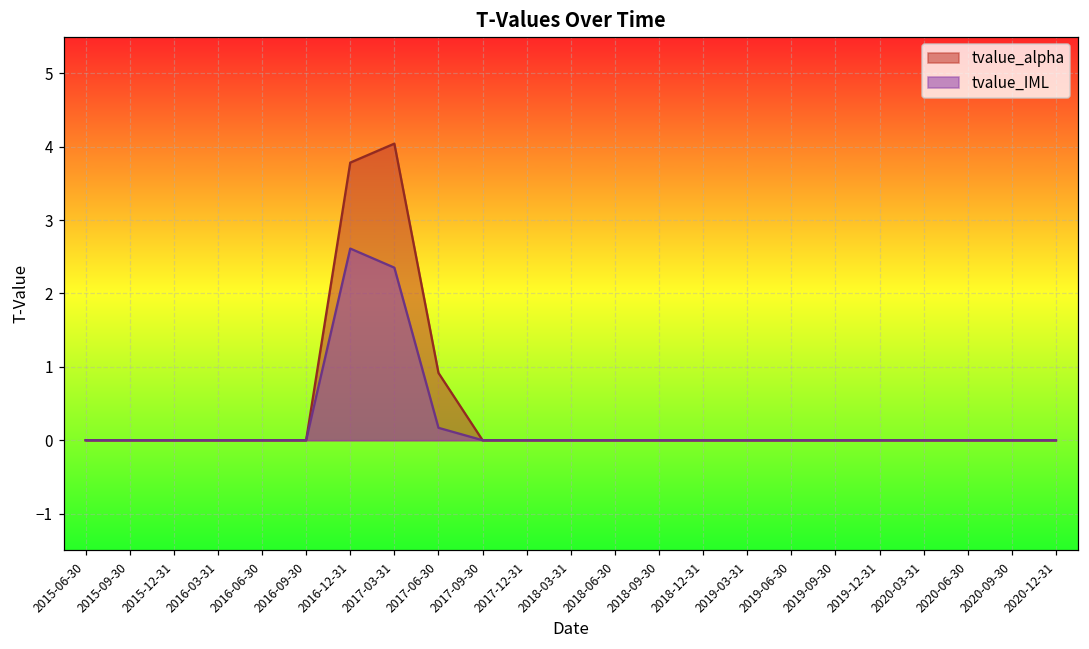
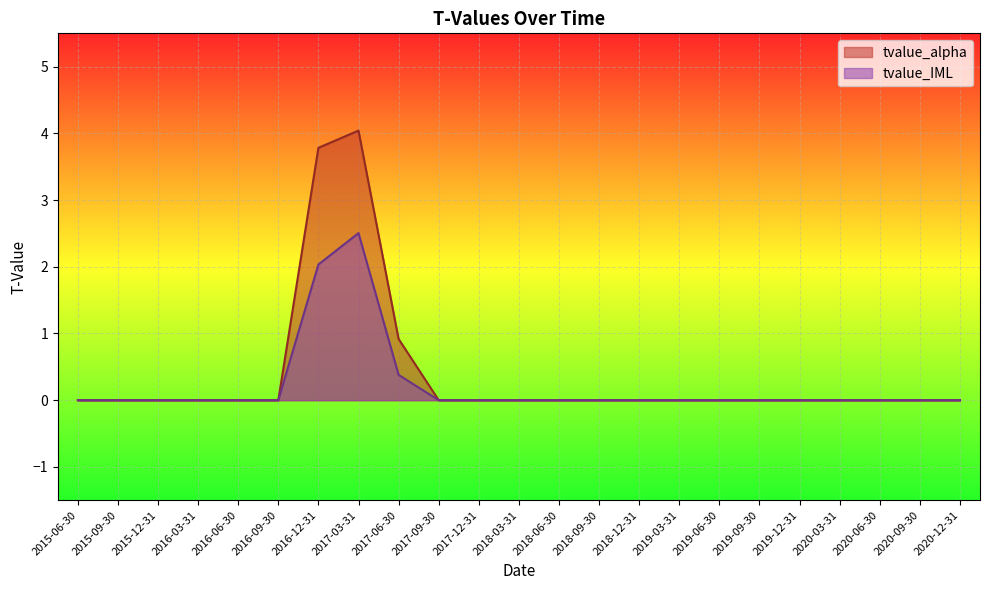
  {
    "tvalue_alpha": {
      "2016-12-31": 3.8,
      "2017-03-31": 4.0,
      "2017-06-30": 0.9
    },
    "tvalue_IML": {
-     "2016-12-31": 2.6,
-     "2017-03-31": 2.4,
-     "2017-06-30": 0.2
+     "2016-12-31": 2.0,
+     "2017-03-31": 2.5,
+     "2017-06-30": 0.4
    }
  }
